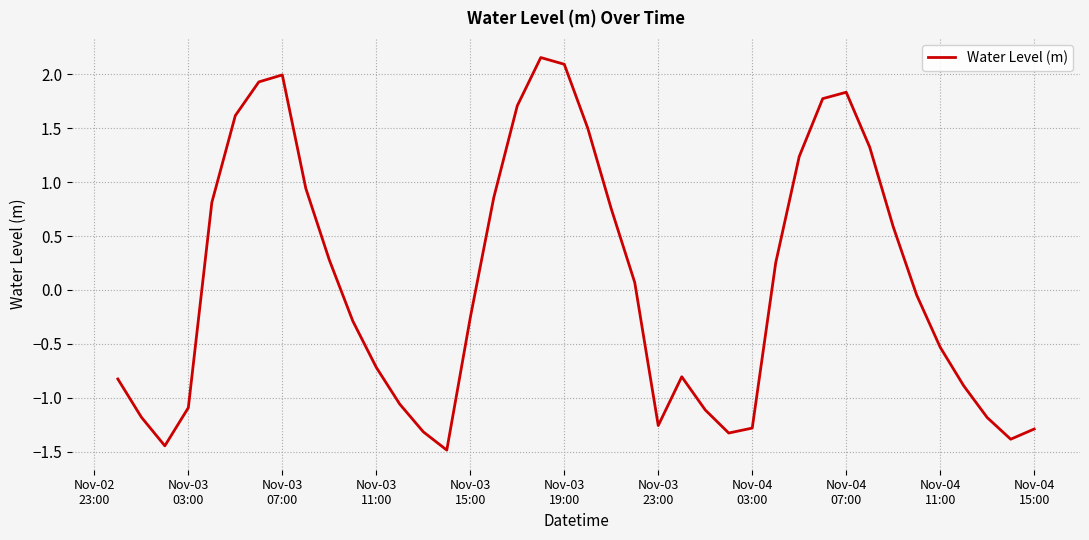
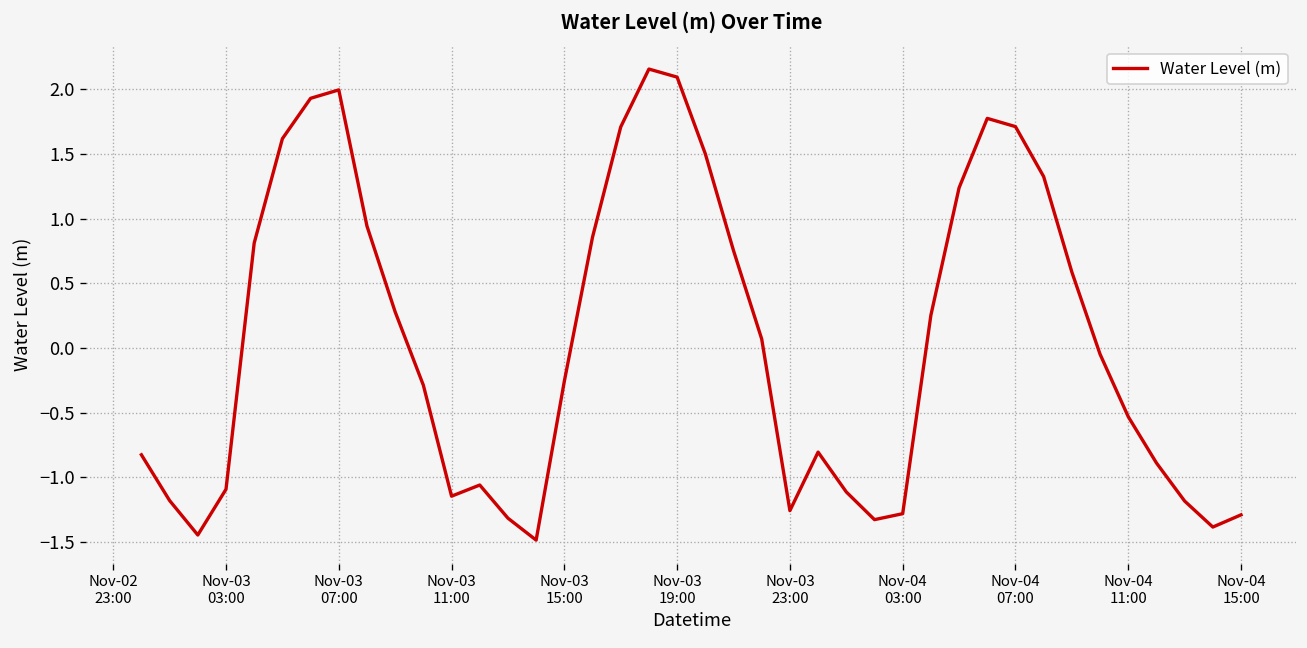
  {
    "Nov-03 03:00": -1.09,
    "Nov-03 07:00": 2.00,
-   "Nov-03 11:00": -0.72,
+   "Nov-03 11:00": -1.15,
    "Nov-03 15:00": -0.26,
    "Nov-03 19:00": 2.09,
    "Nov-03 23:00": -1.26,
    "Nov-04 03:00": -1.28,
-   "Nov-04 07:00": 1.83,
+   "Nov-04 07:00": 1.71,
    "Nov-04 11:00": -0.53,
    "Nov-04 15:00": -1.29
  }
